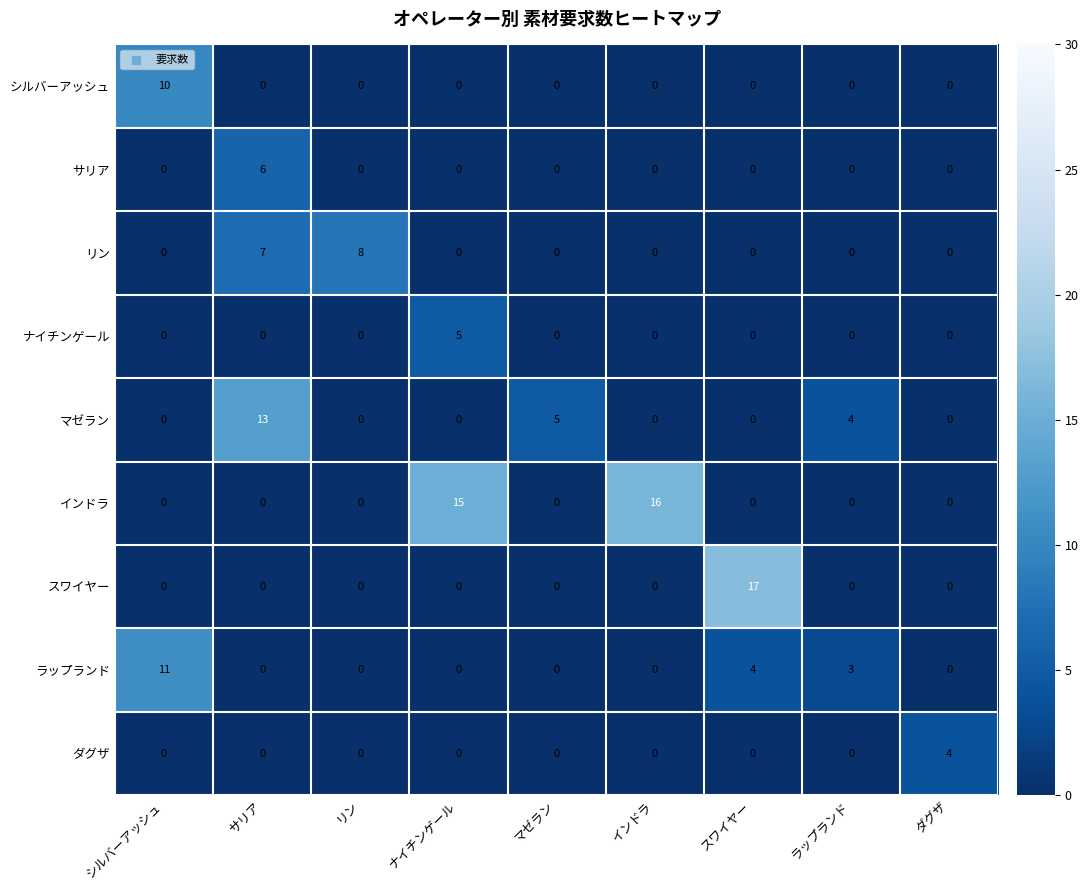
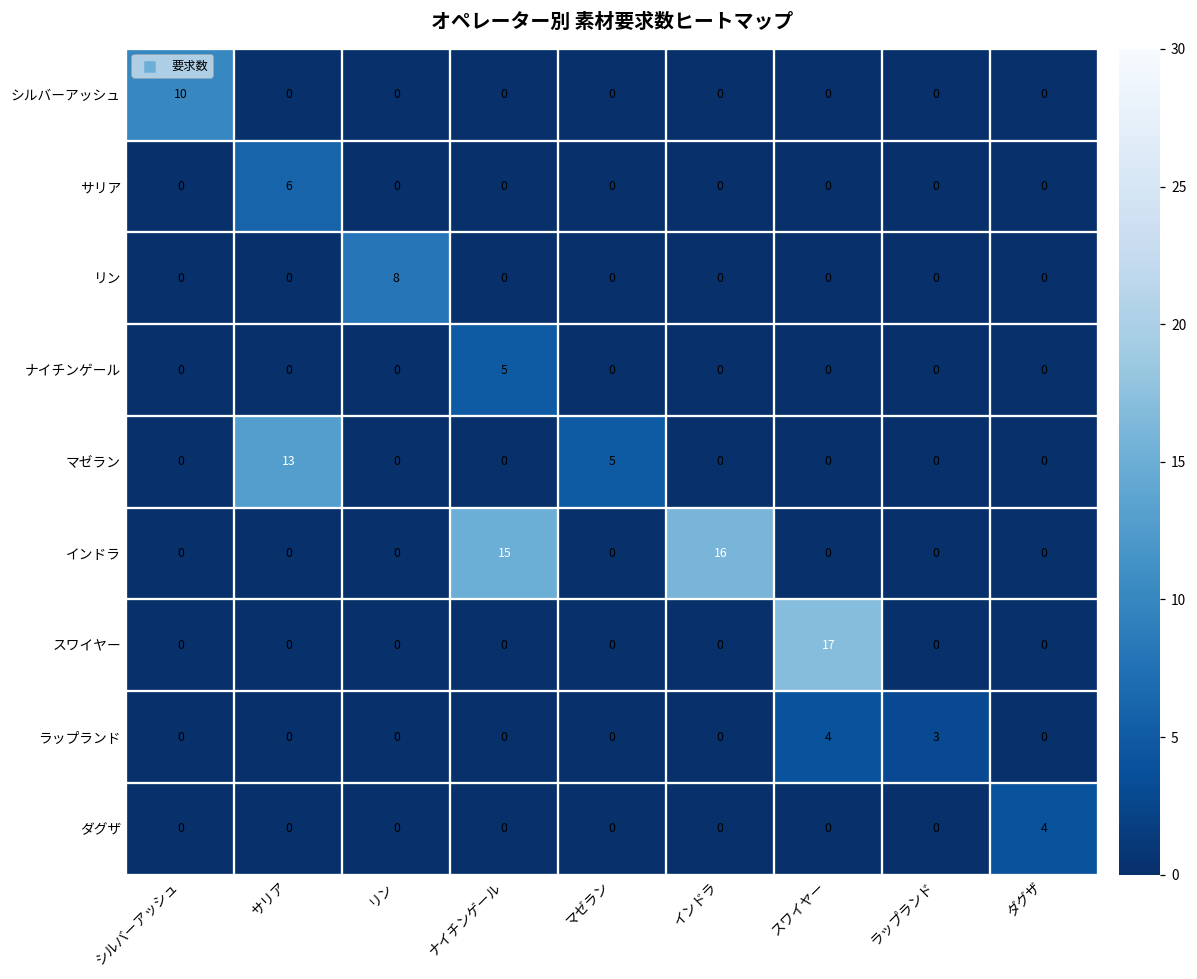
  {
    "シルバーアッシュ": {
      "シルバーアッシュ": 10,
      "サリア": 0,
      "リン": 0,
      "ナイチンゲール": 0,
      "マゼラン": 0,
      "インドラ": 0,
      "スワイヤー": 0,
      "ラップランド": 0,
      "ダグザ": 0
    },
    "サリア": {
      "シルバーアッシュ": 0,
      "サリア": 6,
      "リン": 0,
      "ナイチンゲール": 0,
      "マゼラン": 0,
      "インドラ": 0,
      "スワイヤー": 0,
      "ラップランド": 0,
      "ダグザ": 0
    },
    "リン": {
      "シルバーアッシュ": 0,
-     "サリア": 7,
+     "サリア": 0,
      "リン": 8,
      "ナイチンゲール": 0,
      "マゼラン": 0,
      "インドラ": 0,
      "スワイヤー": 0,
      "ラップランド": 0,
      "ダグザ": 0
    },
    "ナイチンゲール": {
      "シルバーアッシュ": 0,
      "サリア": 0,
      "リン": 0,
      "ナイチンゲール": 5,
      "マゼラン": 0,
      "インドラ": 0,
      "スワイヤー": 0,
      "ラップランド": 0,
      "ダグザ": 0
    },
    "マゼラン": {
      "シルバーアッシュ": 0,
      "サリア": 13,
      "リン": 0,
      "ナイチンゲール": 0,
      "マゼラン": 5,
      "インドラ": 0,
      "スワイヤー": 0,
-     "ラップランド": 4,
+     "ラップランド": 0,
      "ダグザ": 0
    },
    "インドラ": {
      "シルバーアッシュ": 0,
      "サリア": 0,
      "リン": 0,
      "ナイチンゲール": 15,
      "マゼラン": 0,
      "インドラ": 16,
      "スワイヤー": 0,
      "ラップランド": 0,
      "ダグザ": 0
    },
    "スワイヤー": {
      "シルバーアッシュ": 0,
      "サリア": 0,
      "リン": 0,
      "ナイチンゲール": 0,
      "マゼラン": 0,
      "インドラ": 0,
      "スワイヤー": 17,
      "ラップランド": 0,
      "ダグザ": 0
    },
    "ラップランド": {
-     "シルバーアッシュ": 11,
+     "シルバーアッシュ": 0,
      "サリア": 0,
      "リン": 0,
      "ナイチンゲール": 0,
      "マゼラン": 0,
      "インドラ": 0,
      "スワイヤー": 4,
      "ラップランド": 3,
      "ダグザ": 0
    },
    "ダグザ": {
      "シルバーアッシュ": 0,
      "サリア": 0,
      "リン": 0,
      "ナイチンゲール": 0,
      "マゼラン": 0,
      "インドラ": 0,
      "スワイヤー": 0,
      "ラップランド": 0,
      "ダグザ": 4
    }
  }
